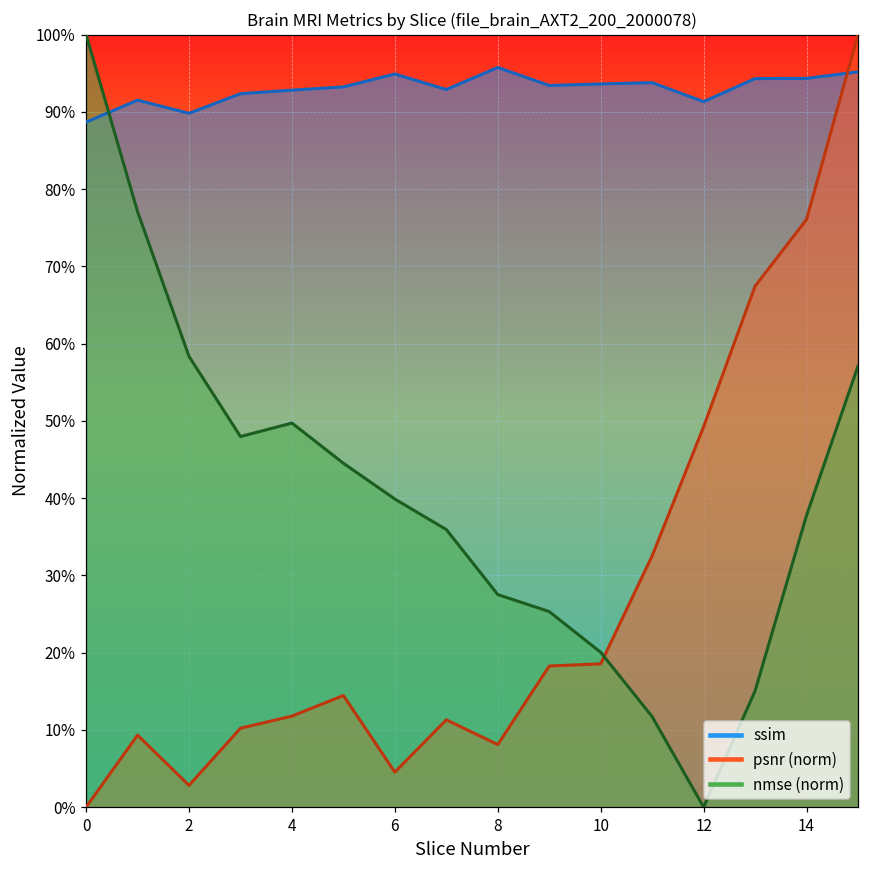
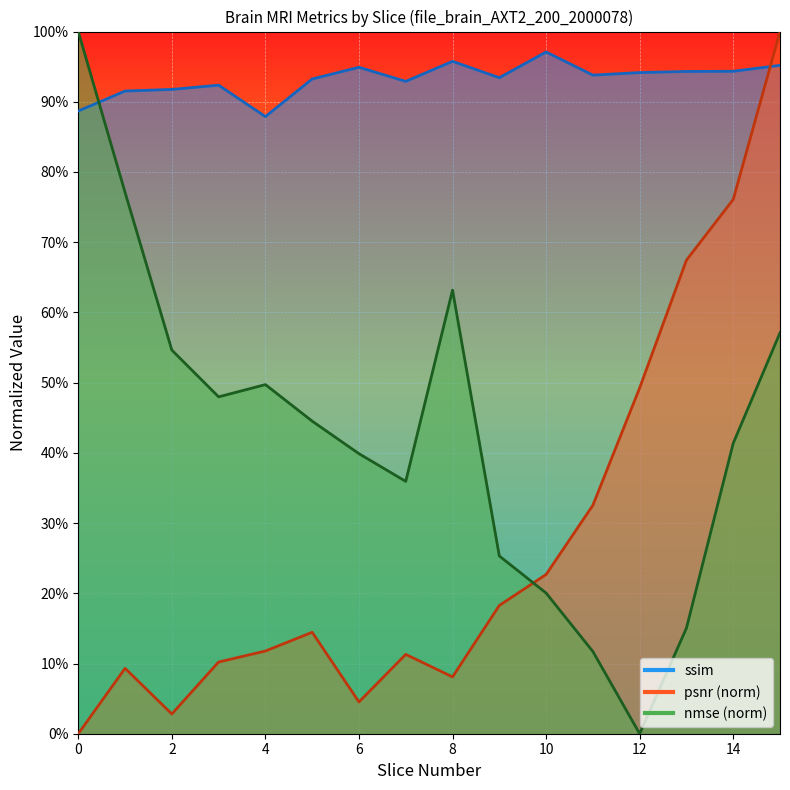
  {
    "ssim": {
      "0": "89%",
-     "2": "90%",
-     "4": "93%",
+     "2": "92%",
+     "4": "88%",
      "6": "95%",
      "8": "96%",
-     "10": "94%",
-     "12": "91%",
+     "10": "97%",
+     "12": "94%",
      "14": "94%"
    },
    "psnr (norm)": {
      "0": "0%",
      "2": "3%",
      "4": "12%",
      "6": "5%",
      "8": "8%",
-     "10": "19%",
+     "10": "23%",
      "12": "49%",
      "14": "76%"
    },
    "nmse (norm)": {
      "0": "100%",
-     "2": "58%",
+     "2": "55%",
      "4": "50%",
      "6": "40%",
-     "8": "28%",
+     "8": "63%",
      "10": "20%",
      "12": "0%",
-     "14": "38%"
+     "14": "41%"
    }
  }
